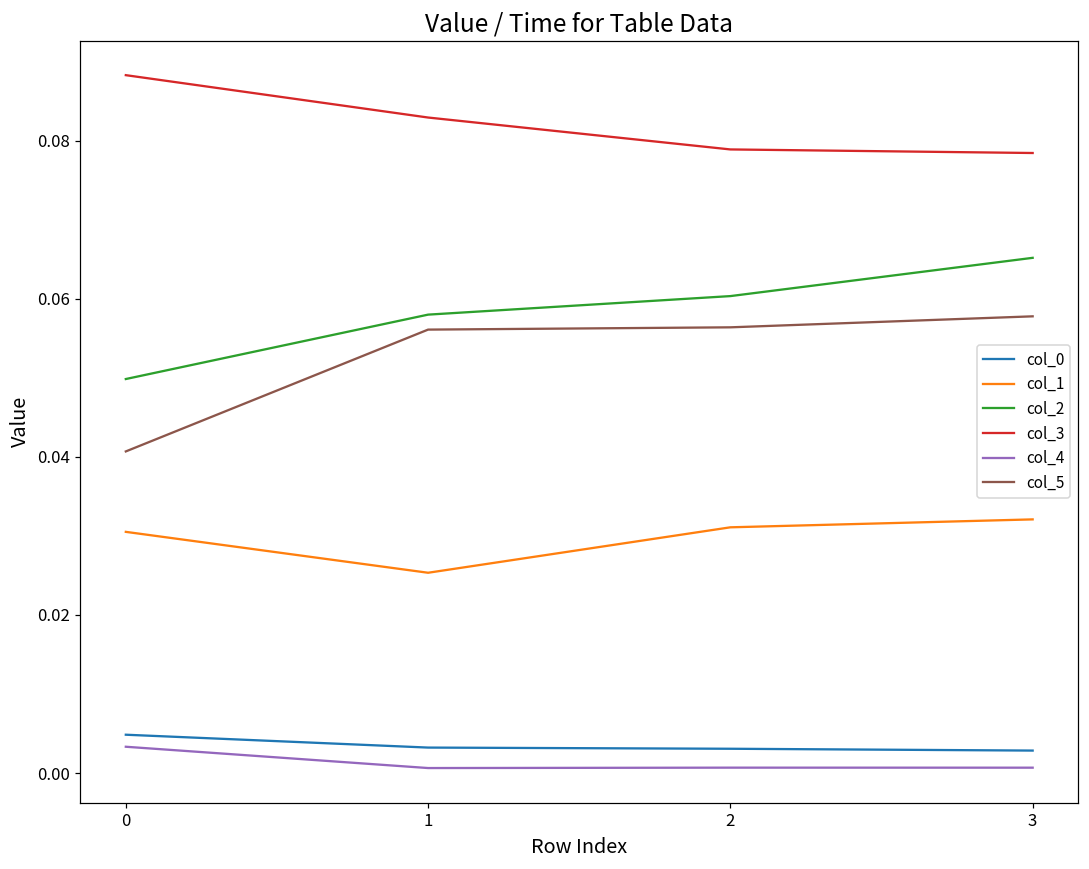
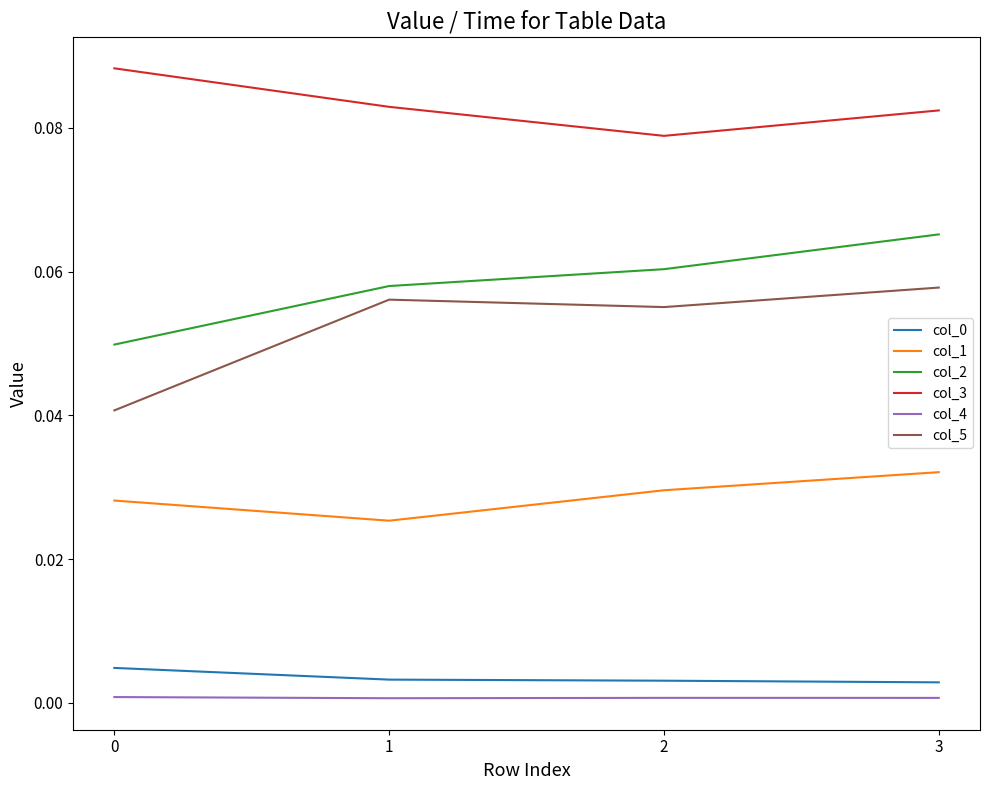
  {
    "col_0": {
      "0": 0.005,
      "1": 0.003,
      "2": 0.003,
      "3": 0.003
    },
    "col_1": {
-     "0": 0.031,
+     "0": 0.028,
      "1": 0.025,
-     "2": 0.031,
+     "2": 0.030,
      "3": 0.032
    },
    "col_2": {
      "0": 0.050,
      "1": 0.058,
      "2": 0.060,
      "3": 0.065
    },
    "col_3": {
      "0": 0.088,
      "1": 0.083,
      "2": 0.079,
-     "3": 0.078
+     "3": 0.082
    },
    "col_4": {
-     "0": 0.003,
+     "0": 0.001,
      "1": 0.001,
      "2": 0.001,
      "3": 0.001
    },
    "col_5": {
      "0": 0.041,
      "1": 0.056,
-     "2": 0.056,
+     "2": 0.055,
      "3": 0.058
    }
  }
